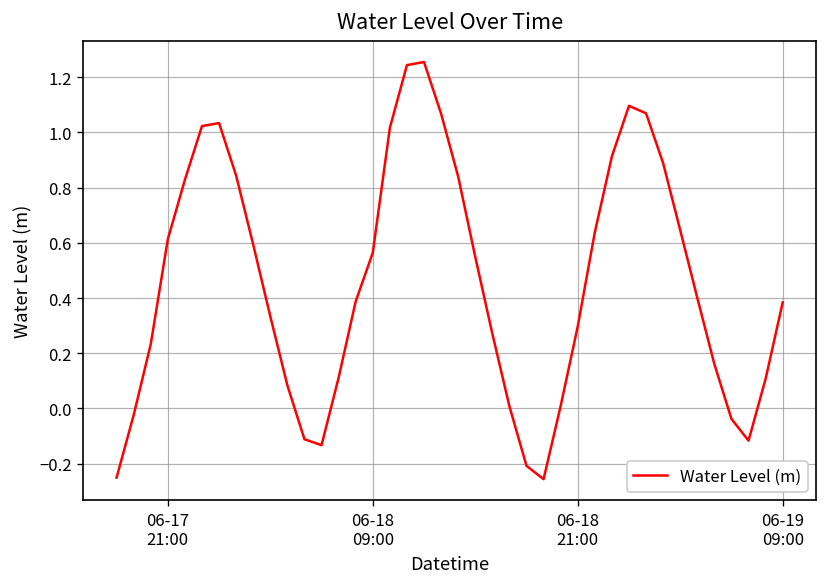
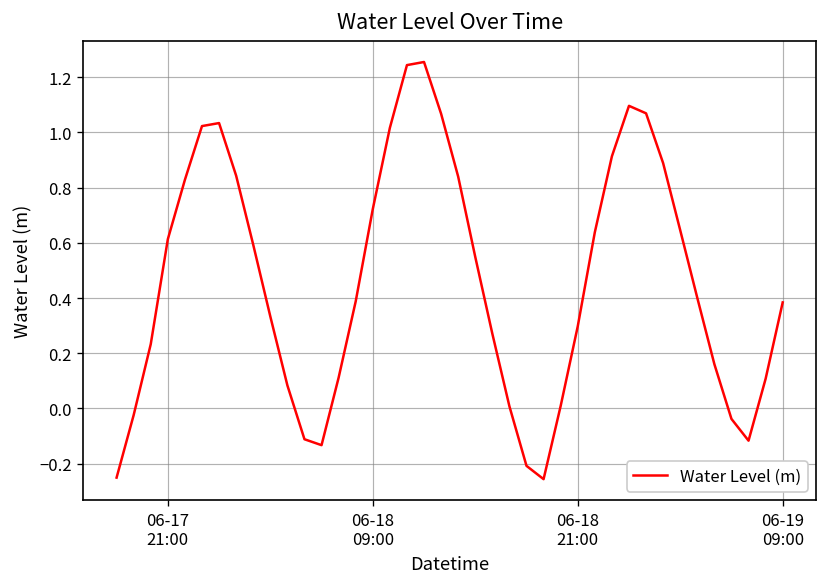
  {
    "06-17 21:00": 0.61,
-   "06-18 09:00": 0.56,
+   "06-18 09:00": 0.72,
    "06-18 21:00": 0.30,
    "06-19 09:00": 0.38
  }
